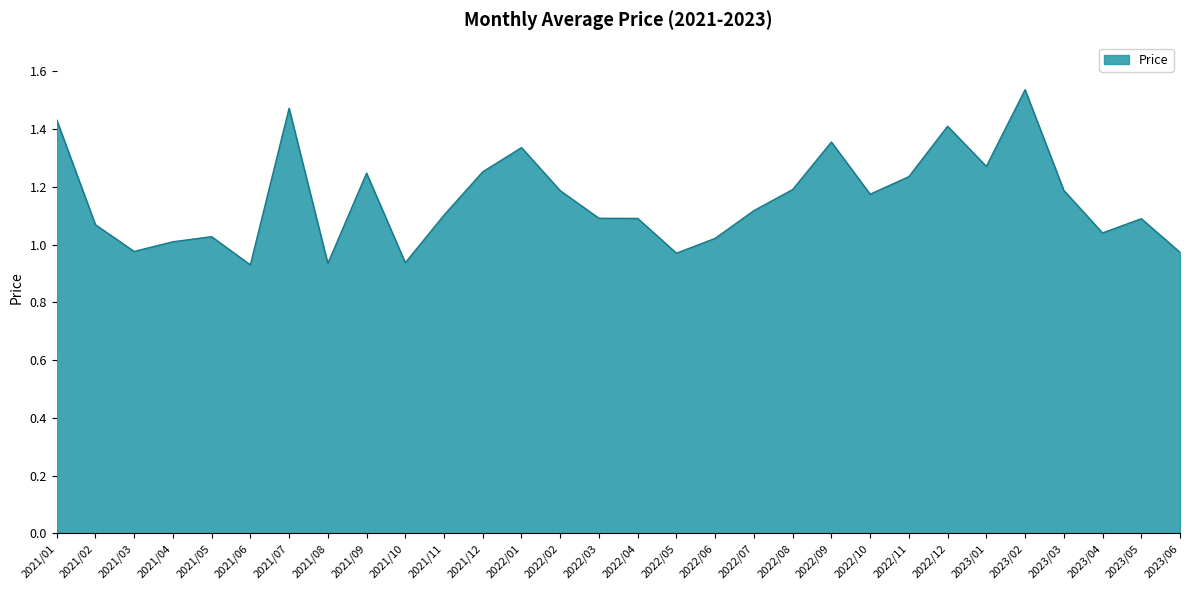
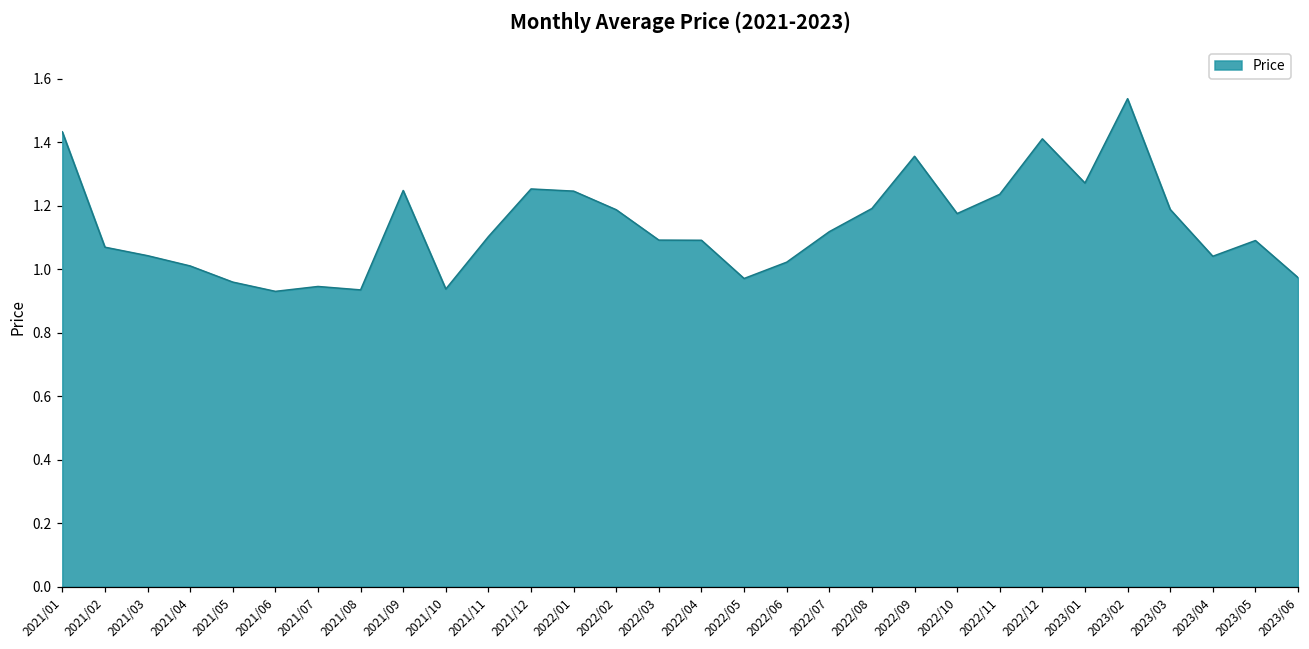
  {
    "2021/01": 1.43,
    "2021/02": 1.07,
-   "2021/03": 0.98,
+   "2021/03": 1.04,
    "2021/04": 1.01,
-   "2021/05": 1.03,
+   "2021/05": 0.96,
    "2021/06": 0.93,
-   "2021/07": 1.47,
+   "2021/07": 0.95,
    "2021/08": 0.93,
    "2021/09": 1.25,
    "2021/10": 0.94,
    "2021/11": 1.10,
    "2021/12": 1.25,
-   "2022/01": 1.34,
+   "2022/01": 1.25,
    "2022/02": 1.19,
    "2022/03": 1.09,
    "2022/04": 1.09,
    "2022/05": 0.97,
    "2022/06": 1.02,
    "2022/07": 1.12,
    "2022/08": 1.19,
    "2022/09": 1.36,
    "2022/10": 1.18,
    "2022/11": 1.24,
    "2022/12": 1.41,
    "2023/01": 1.27,
    "2023/02": 1.54,
    "2023/03": 1.19,
    "2023/04": 1.04,
    "2023/05": 1.09,
    "2023/06": 0.97
  }
